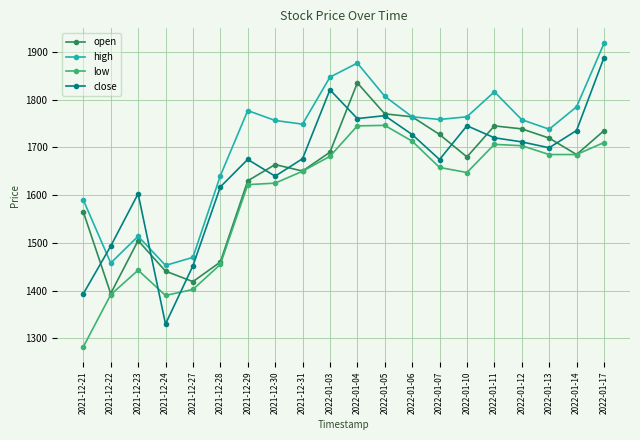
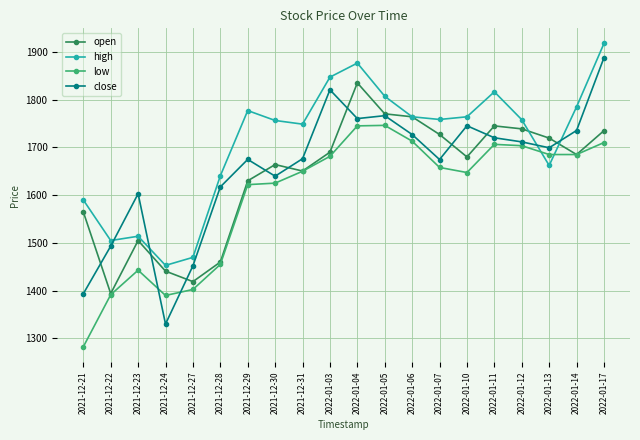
  {
    "high": {
      "2021-12-21": 1590,
-     "2021-12-22": 1460,
+     "2021-12-22": 1510,
      "2021-12-23": 1510,
      "2021-12-24": 1450,
      "2021-12-27": 1470,
      "2021-12-28": 1640,
      "2021-12-29": 1780,
      "2021-12-30": 1760,
      "2021-12-31": 1750,
      "2022-01-03": 1850,
      "2022-01-04": 1880,
      "2022-01-05": 1810,
      "2022-01-07": 1760,
      "2022-01-10": 1760,
      "2022-01-11": 1820,
      "2022-01-12": 1760,
-     "2022-01-13": 1740,
+     "2022-01-13": 1660,
      "2022-01-14": 1780,
      "2022-01-17": 1920
    },
    "close": {
      "2021-12-21": 1390,
      "2021-12-22": 1490,
      "2021-12-23": 1600,
      "2021-12-24": 1330,
      "2021-12-27": 1450,
      "2021-12-28": 1620,
      "2021-12-29": 1670,
      "2021-12-30": 1640,
      "2021-12-31": 1680,
      "2022-01-03": 1820,
      "2022-01-04": 1760,
      "2022-01-06": 1730,
      "2022-01-07": 1670,
      "2022-01-10": 1750,
      "2022-01-11": 1720,
      "2022-01-12": 1710,
      "2022-01-13": 1700,
      "2022-01-14": 1740,
      "2022-01-17": 1890
    }
  }
